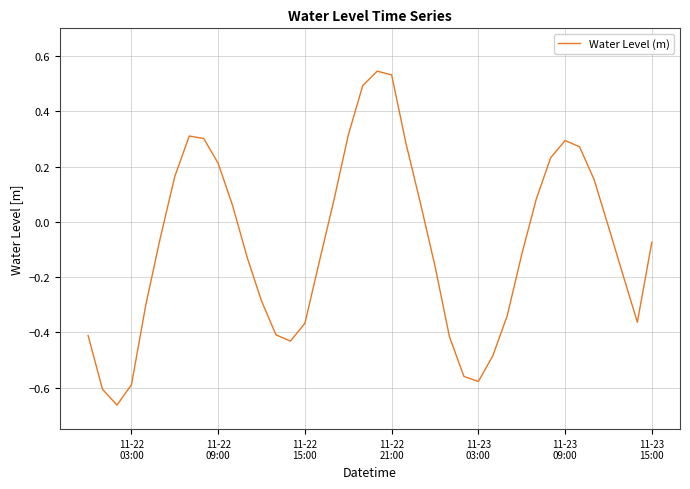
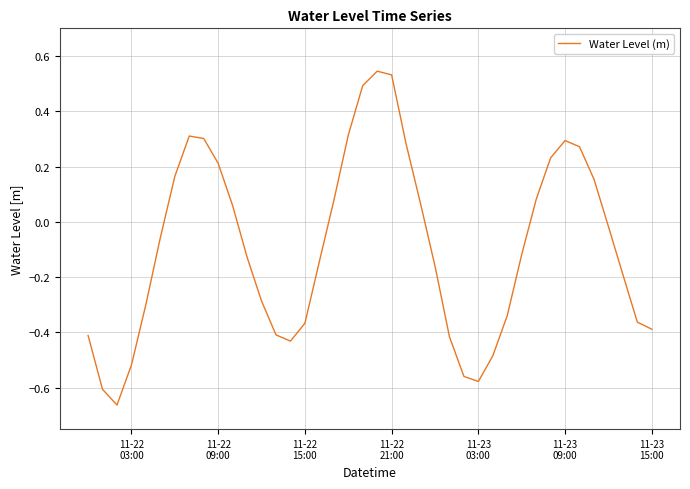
  {
-   "11-22 03:00": -0.59,
+   "11-22 03:00": -0.52,
    "11-22 09:00": 0.21,
    "11-22 15:00": -0.37,
    "11-22 21:00": 0.53,
    "11-23 03:00": -0.58,
    "11-23 09:00": 0.29,
-   "11-23 15:00": -0.07
+   "11-23 15:00": -0.39
  }
